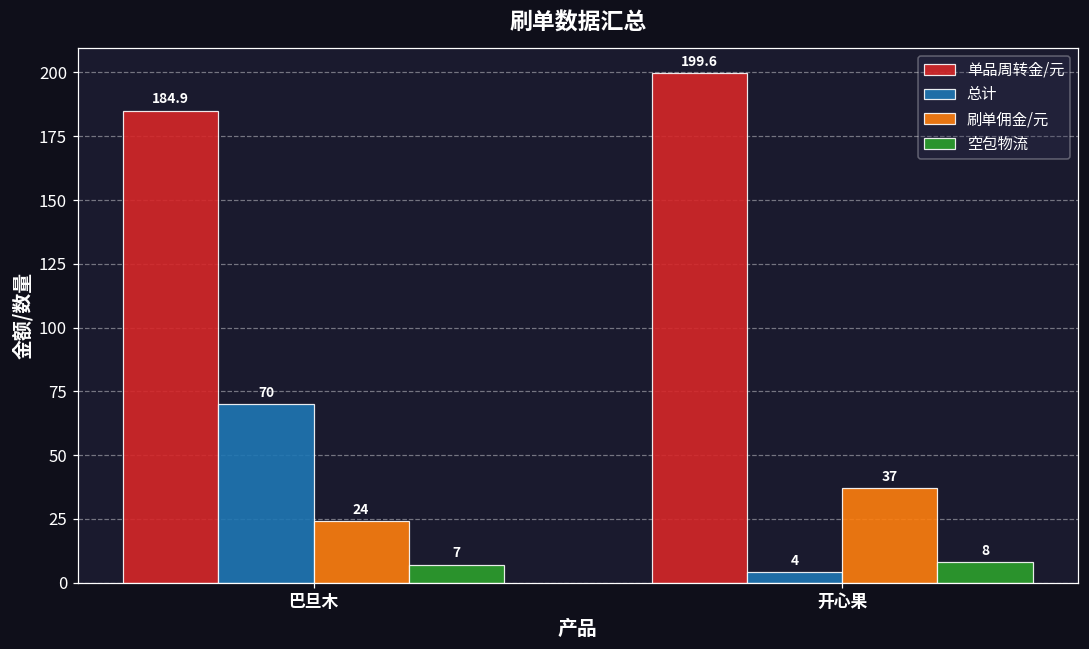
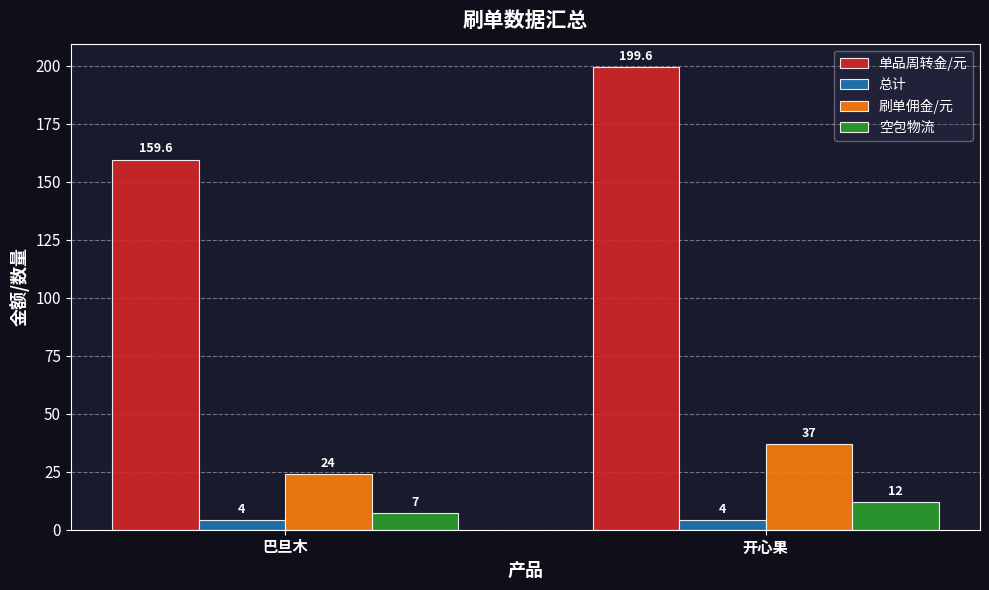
  {
    "单品周转金/元": {
-     "巴旦木": 184.9,
+     "巴旦木": 159.6,
      "开心果": 199.6
    },
    "总计": {
-     "巴旦木": 70,
+     "巴旦木": 4,
      "开心果": 4
    },
    "刷单佣金/元": {
      "巴旦木": 24,
      "开心果": 37
    },
    "空包物流": {
      "巴旦木": 7,
-     "开心果": 8
+     "开心果": 12
    }
  }
